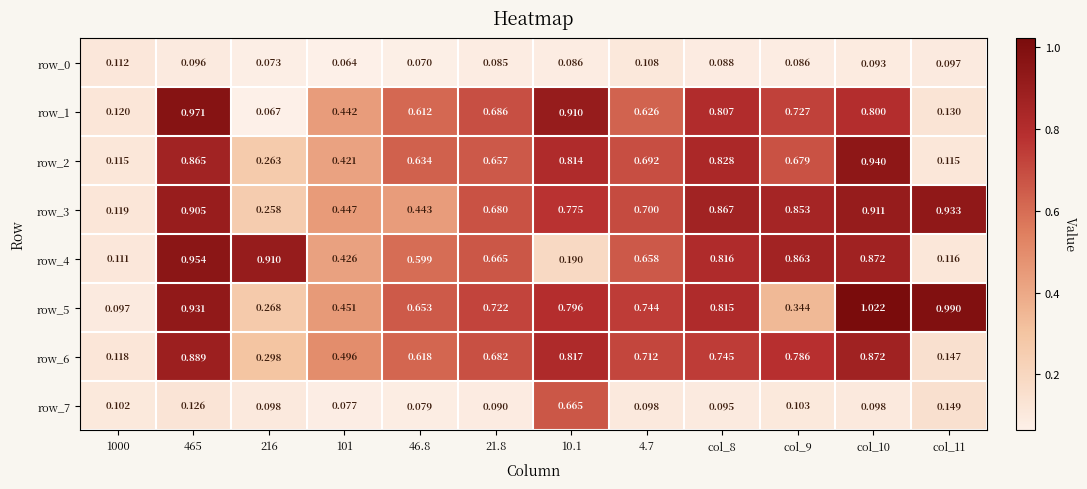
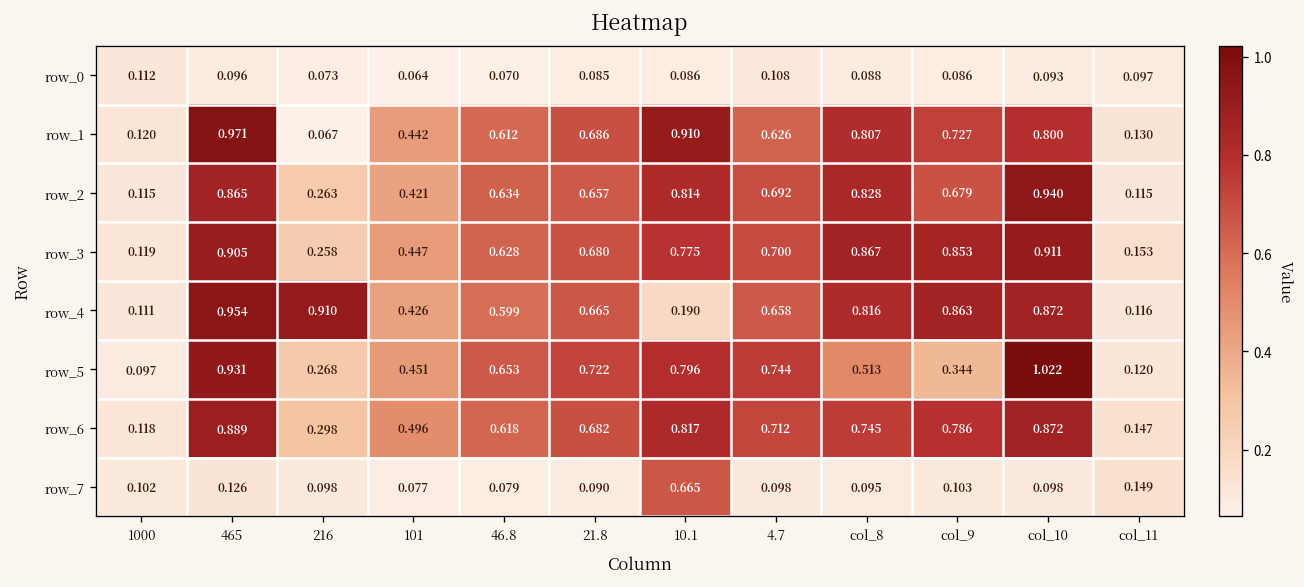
  {
    "row_0": {
      "1000": 0.112,
      "465": 0.096,
      "216": 0.073,
      "101": 0.064,
      "46.8": 0.070,
      "21.8": 0.085,
      "10.1": 0.086,
      "4.7": 0.108,
      "col_8": 0.088,
      "col_9": 0.086,
      "col_10": 0.093,
      "col_11": 0.097
    },
    "row_1": {
      "1000": 0.120,
      "465": 0.971,
      "216": 0.067,
      "101": 0.442,
      "46.8": 0.612,
      "21.8": 0.686,
      "10.1": 0.910,
      "4.7": 0.626,
      "col_8": 0.807,
      "col_9": 0.727,
      "col_10": 0.800,
      "col_11": 0.130
    },
    "row_2": {
      "1000": 0.115,
      "465": 0.865,
      "216": 0.263,
      "101": 0.421,
      "46.8": 0.634,
      "21.8": 0.657,
      "10.1": 0.814,
      "4.7": 0.692,
      "col_8": 0.828,
      "col_9": 0.679,
      "col_10": 0.940,
      "col_11": 0.115
    },
    "row_3": {
      "1000": 0.119,
      "465": 0.905,
      "216": 0.258,
      "101": 0.447,
-     "46.8": 0.443,
+     "46.8": 0.628,
      "21.8": 0.680,
      "10.1": 0.775,
      "4.7": 0.700,
      "col_8": 0.867,
      "col_9": 0.853,
      "col_10": 0.911,
-     "col_11": 0.933
+     "col_11": 0.153
    },
    "row_4": {
      "1000": 0.111,
      "465": 0.954,
      "216": 0.910,
      "101": 0.426,
      "46.8": 0.599,
      "21.8": 0.665,
      "10.1": 0.190,
      "4.7": 0.658,
      "col_8": 0.816,
      "col_9": 0.863,
      "col_10": 0.872,
      "col_11": 0.116
    },
    "row_5": {
      "1000": 0.097,
      "465": 0.931,
      "216": 0.268,
      "101": 0.451,
      "46.8": 0.653,
      "21.8": 0.722,
      "10.1": 0.796,
      "4.7": 0.744,
-     "col_8": 0.815,
+     "col_8": 0.513,
      "col_9": 0.344,
      "col_10": 1.022,
-     "col_11": 0.990
+     "col_11": 0.120
    },
    "row_6": {
      "1000": 0.118,
      "465": 0.889,
      "216": 0.298,
      "101": 0.496,
      "46.8": 0.618,
      "21.8": 0.682,
      "10.1": 0.817,
      "4.7": 0.712,
      "col_8": 0.745,
      "col_9": 0.786,
      "col_10": 0.872,
      "col_11": 0.147
    },
    "row_7": {
      "1000": 0.102,
      "465": 0.126,
      "216": 0.098,
      "101": 0.077,
      "46.8": 0.079,
      "21.8": 0.090,
      "10.1": 0.665,
      "4.7": 0.098,
      "col_8": 0.095,
      "col_9": 0.103,
      "col_10": 0.098,
      "col_11": 0.149
    }
  }
